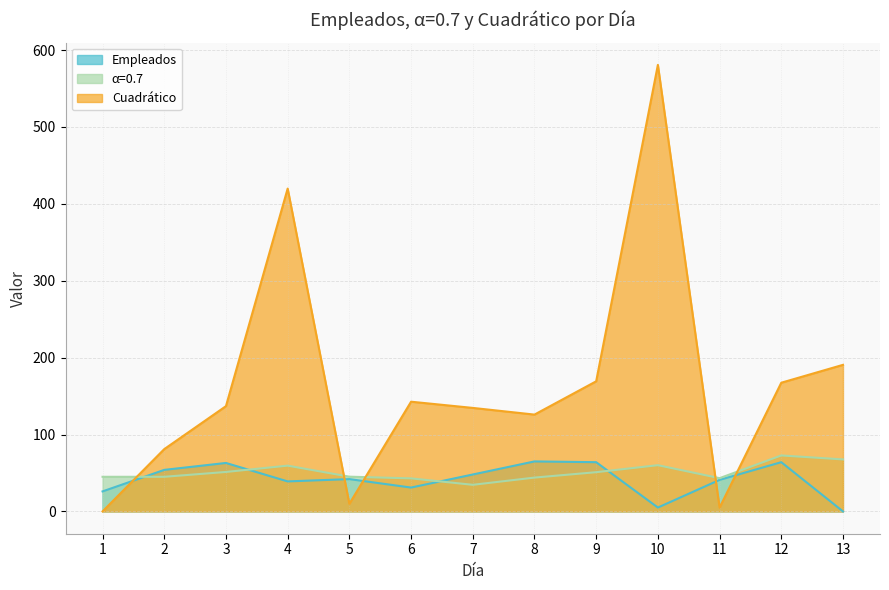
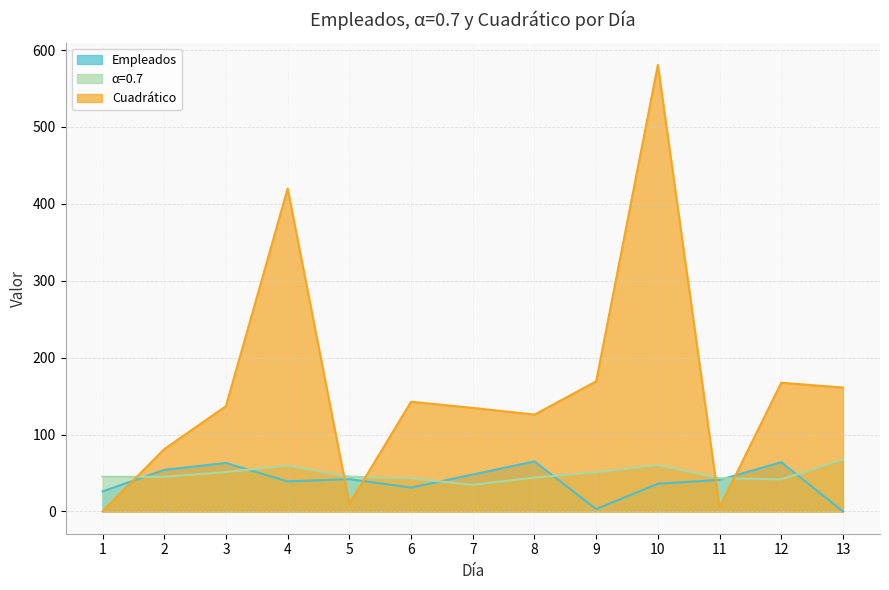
  {
    "Empleados": {
      "1": 30,
      "2": 50,
      "3": 60,
      "4": 40,
      "6": 30,
      "7": 50,
      "8": 70,
-     "9": 60,
-     "10": 10,
+     "9": 0,
+     "10": 40,
      "12": 60,
      "13": 0
    },
    "α=0.7": {
      "1": 50,
      "2": 50,
      "3": 50,
      "4": 60,
      "6": 40,
      "7": 30,
      "8": 40,
      "9": 50,
      "10": 60,
-     "12": 70,
+     "12": 40,
      "13": 70
    },
    "Cuadrático": {
      "1": 0,
      "2": 80,
      "3": 140,
      "4": 420,
      "5": 10,
      "6": 140,
      "7": 130,
      "8": 130,
      "9": 170,
      "10": 580,
      "11": 0,
      "12": 170,
-     "13": 190
+     "13": 160
    }
  }
